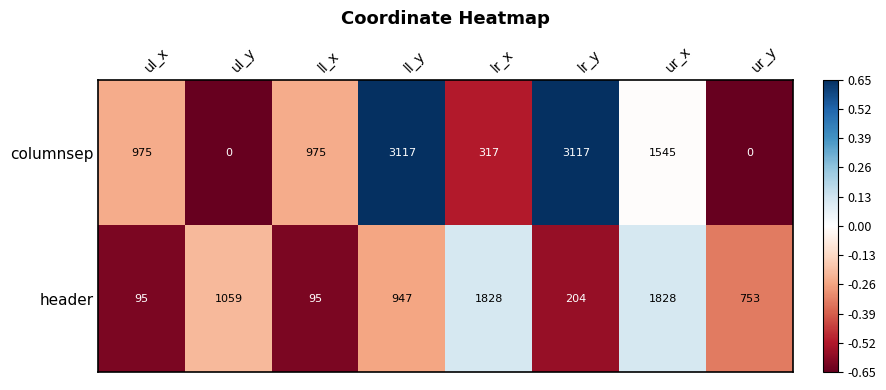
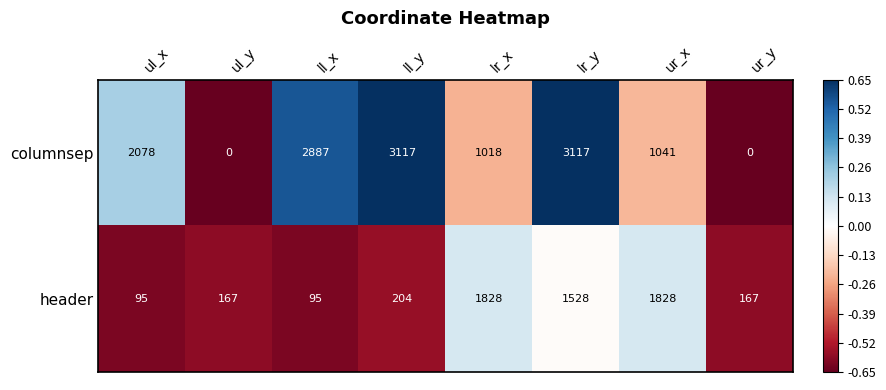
  {
    "columnsep": {
-     "ul_x": 975,
+     "ul_x": 2078,
      "ul_y": 0,
-     "ll_x": 975,
+     "ll_x": 2887,
      "ll_y": 3117,
-     "lr_x": 317,
+     "lr_x": 1018,
      "lr_y": 3117,
-     "ur_x": 1545,
+     "ur_x": 1041,
      "ur_y": 0
    },
    "header": {
      "ul_x": 95,
-     "ul_y": 1059,
+     "ul_y": 167,
      "ll_x": 95,
-     "ll_y": 947,
+     "ll_y": 204,
      "lr_x": 1828,
-     "lr_y": 204,
+     "lr_y": 1528,
      "ur_x": 1828,
-     "ur_y": 753
+     "ur_y": 167
    }
  }
